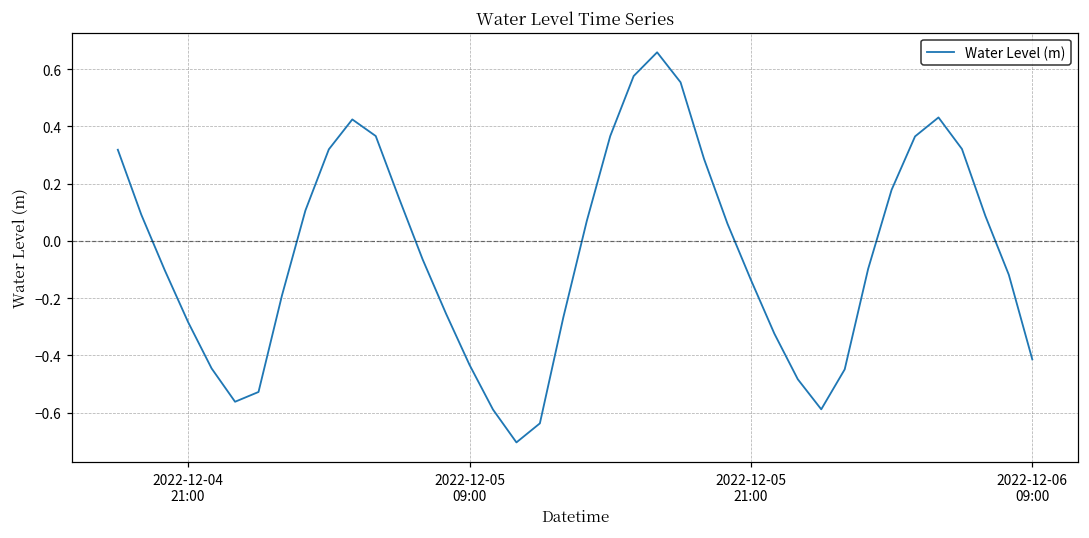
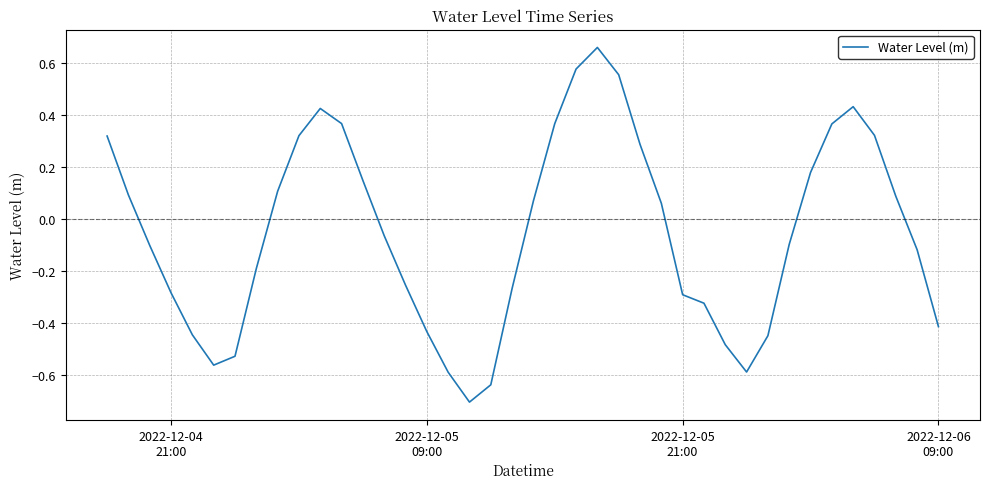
  {
    "2022-12-04 21:00": -0.28,
    "2022-12-05 09:00": -0.43,
-   "2022-12-05 21:00": -0.14,
+   "2022-12-05 21:00": -0.29,
    "2022-12-06 09:00": -0.41
  }
